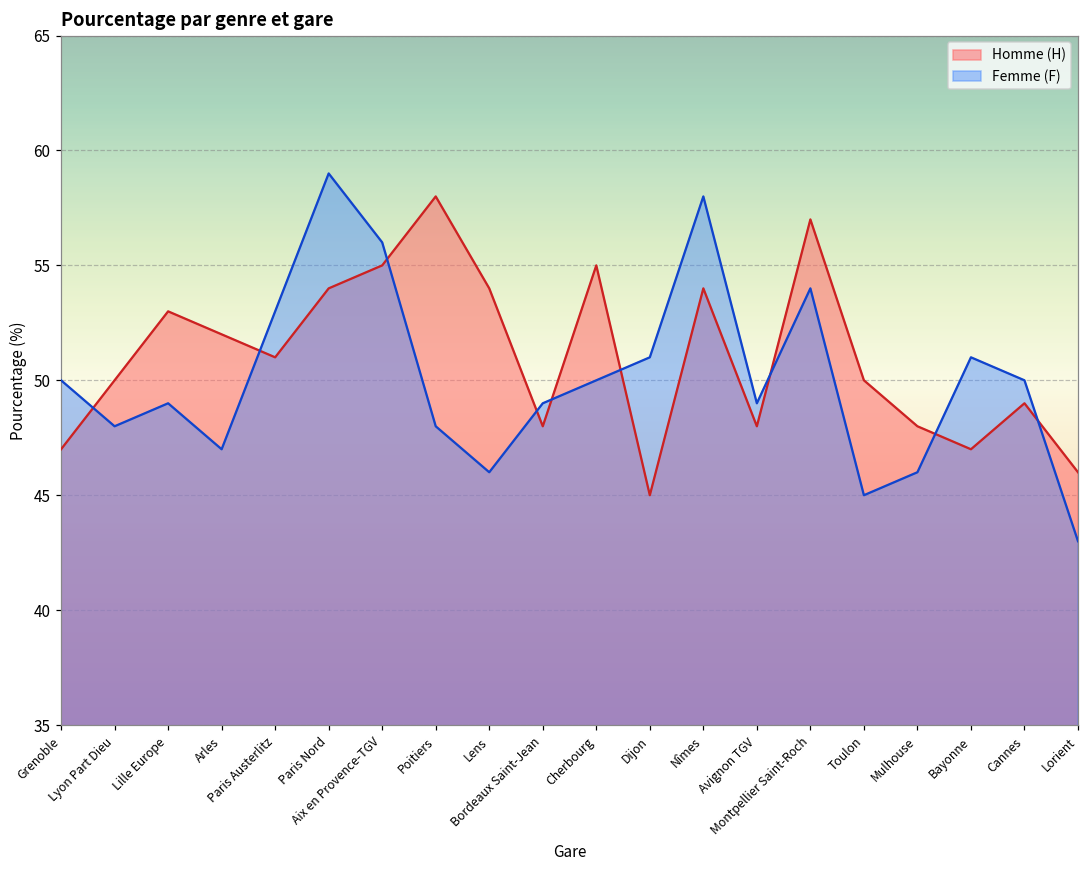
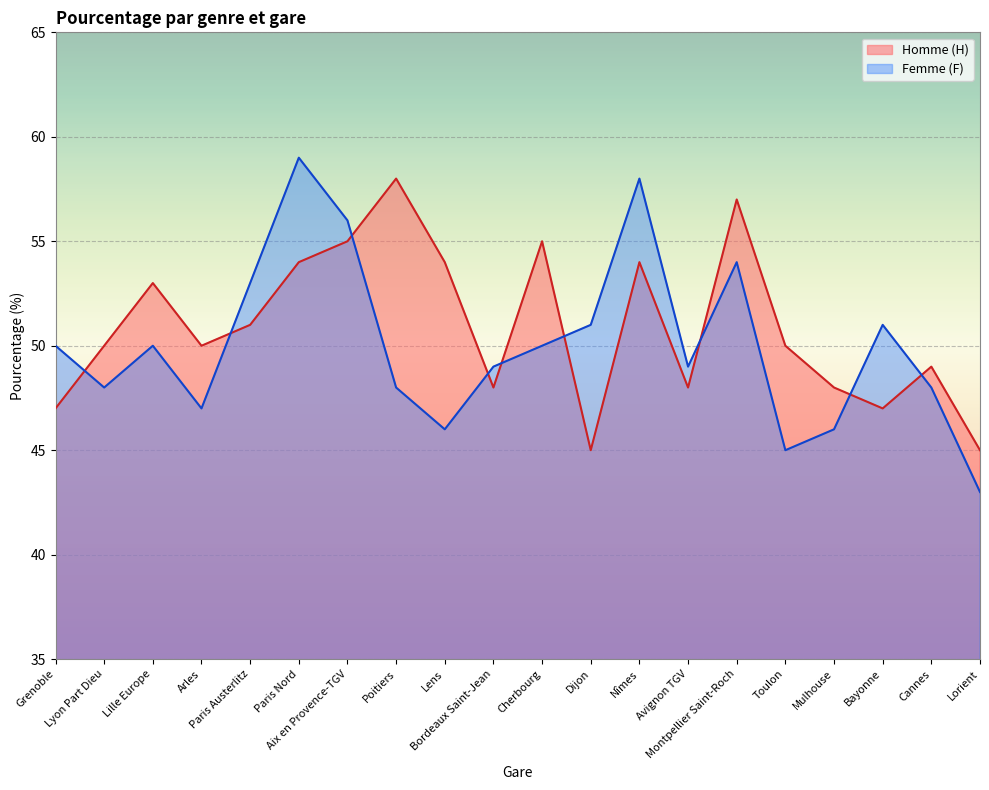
  {
    "Homme (H)": {
      "Grenoble": 47,
      "Lyon Part Dieu": 50,
      "Lille Europe": 53,
-     "Arles": 52,
+     "Arles": 50,
      "Paris Austerlitz": 51,
      "Paris Nord": 54,
      "Aix en Provence-TGV": 55,
      "Poitiers": 58,
      "Lens": 54,
      "Bordeaux Saint-Jean": 48,
      "Cherbourg": 55,
      "Dijon": 45,
      "Nîmes": 54,
      "Avignon TGV": 48,
      "Montpellier Saint-Roch": 57,
      "Toulon": 50,
      "Mulhouse": 48,
      "Bayonne": 47,
      "Cannes": 49,
-     "Lorient": 46
+     "Lorient": 45
    },
    "Femme (F)": {
      "Grenoble": 50,
      "Lyon Part Dieu": 48,
-     "Lille Europe": 49,
+     "Lille Europe": 50,
      "Arles": 47,
      "Paris Austerlitz": 53,
      "Paris Nord": 59,
      "Aix en Provence-TGV": 56,
      "Poitiers": 48,
      "Lens": 46,
      "Bordeaux Saint-Jean": 49,
      "Cherbourg": 50,
      "Dijon": 51,
      "Nîmes": 58,
      "Avignon TGV": 49,
      "Montpellier Saint-Roch": 54,
      "Toulon": 45,
      "Mulhouse": 46,
      "Bayonne": 51,
-     "Cannes": 50,
+     "Cannes": 48,
      "Lorient": 43
    }
  }
